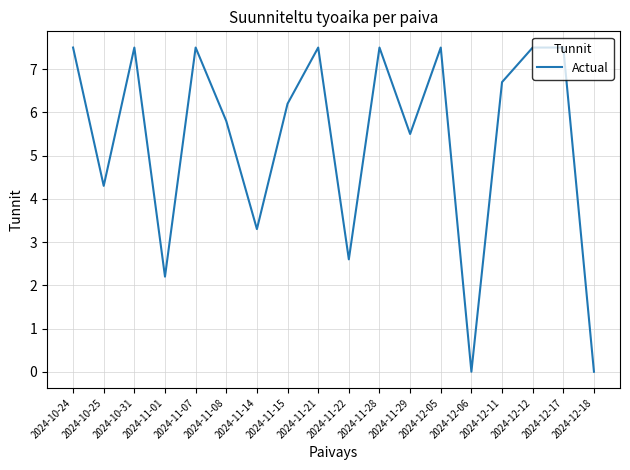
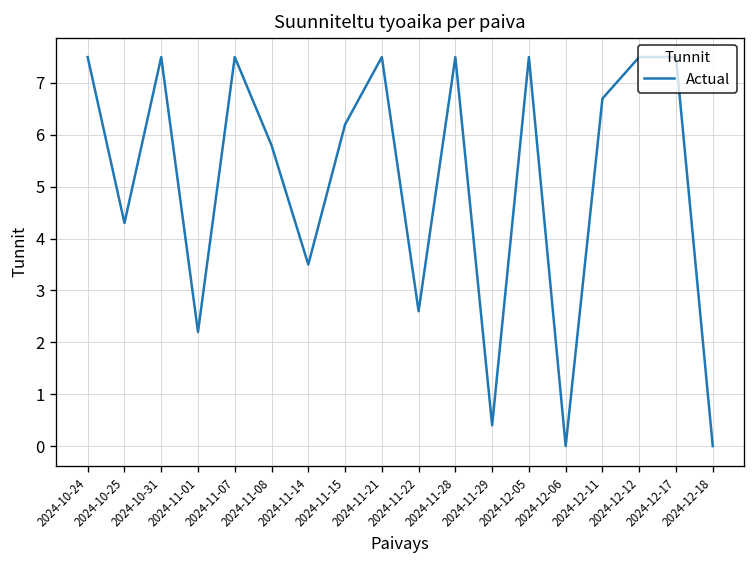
  {
    "2024-10-24": 7.5,
    "2024-10-25": 4.3,
    "2024-10-31": 7.5,
    "2024-11-01": 2.2,
    "2024-11-07": 7.5,
    "2024-11-08": 5.8,
-   "2024-11-14": 3.3,
+   "2024-11-14": 3.5,
    "2024-11-15": 6.2,
    "2024-11-21": 7.5,
    "2024-11-22": 2.6,
    "2024-11-28": 7.5,
-   "2024-11-29": 5.5,
+   "2024-11-29": 0.4,
    "2024-12-05": 7.5,
    "2024-12-06": 0.0,
    "2024-12-11": 6.7,
    "2024-12-18": 0.0
  }
